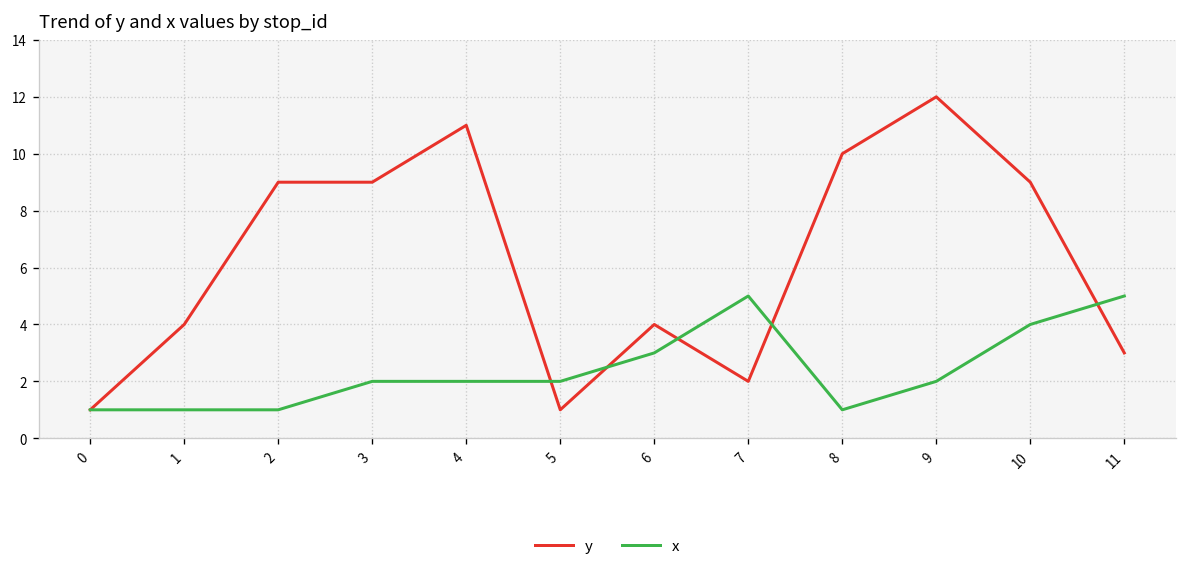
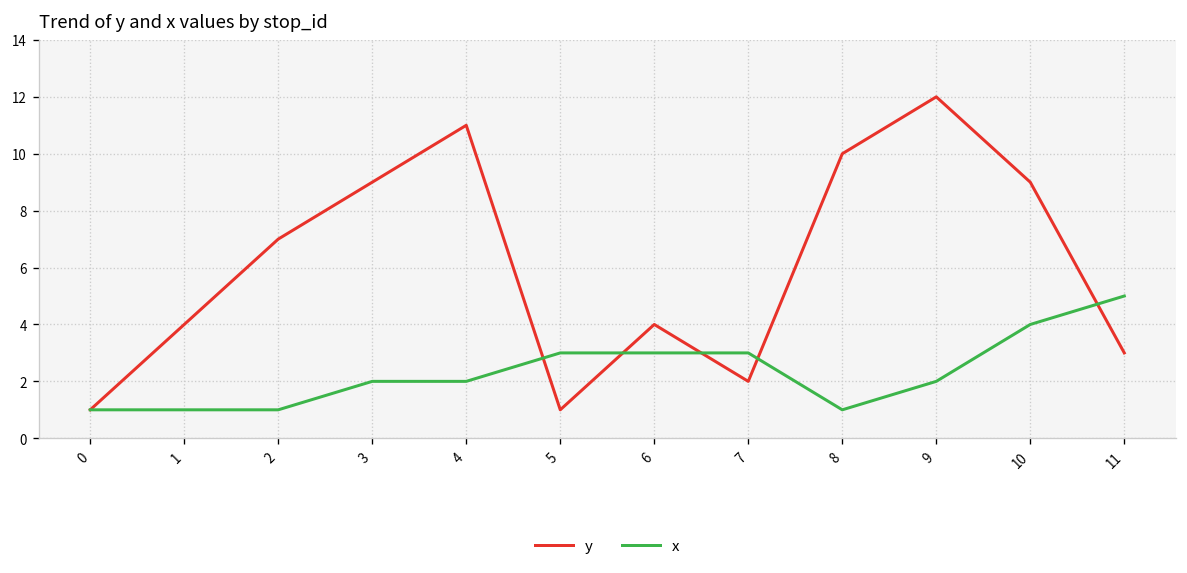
  {
    "y": {
      "1": 4,
-     "2": 9,
+     "2": 7,
      "3": 9,
      "4": 11,
      "5": 1,
      "6": 4,
      "7": 2,
      "8": 10,
      "9": 12,
      "10": 9,
      "11": 3
    },
    "x": {
      "1": 1,
      "2": 1,
      "3": 2,
      "4": 2,
-     "5": 2,
+     "5": 3,
      "6": 3,
-     "7": 5,
+     "7": 3,
      "8": 1,
      "9": 2,
      "10": 4,
      "11": 5
    }
  }
